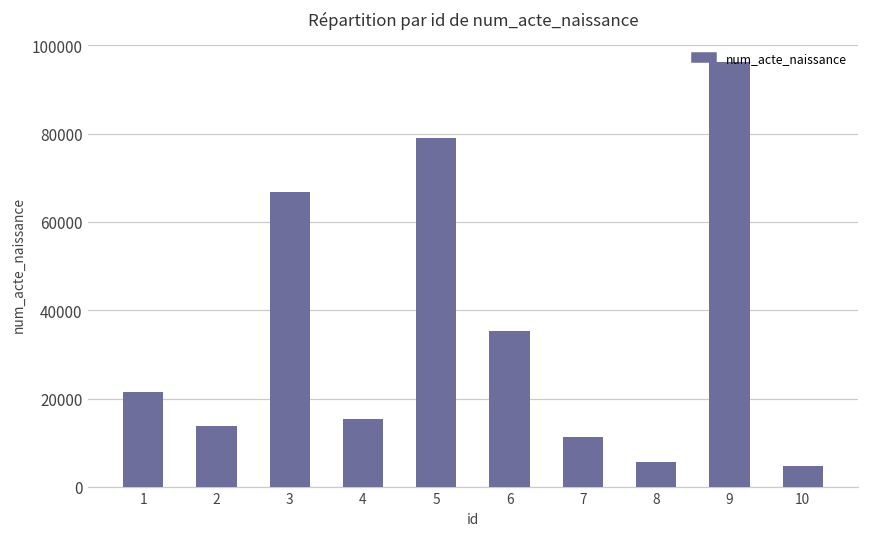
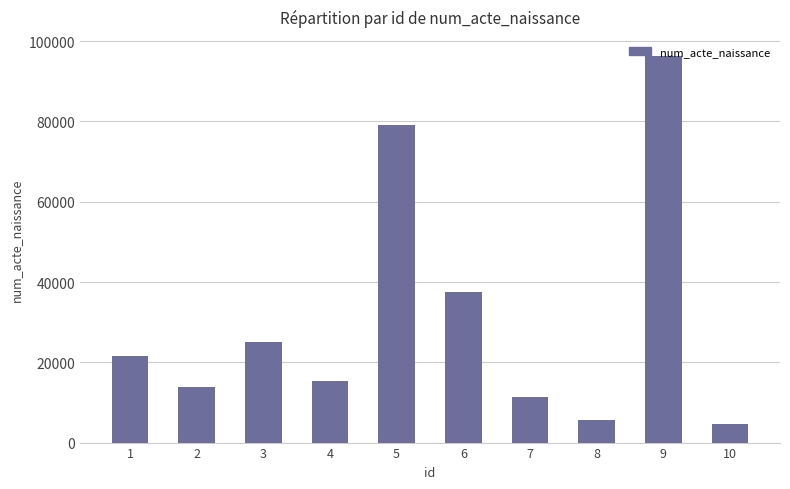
  {
    "1": 21000,
    "2": 14000,
-   "3": 67000,
+   "3": 25000,
    "4": 15000,
    "5": 79000,
-   "6": 35000,
+   "6": 37000,
    "7": 11000,
    "8": 6000,
    "9": 96000,
    "10": 5000
  }
